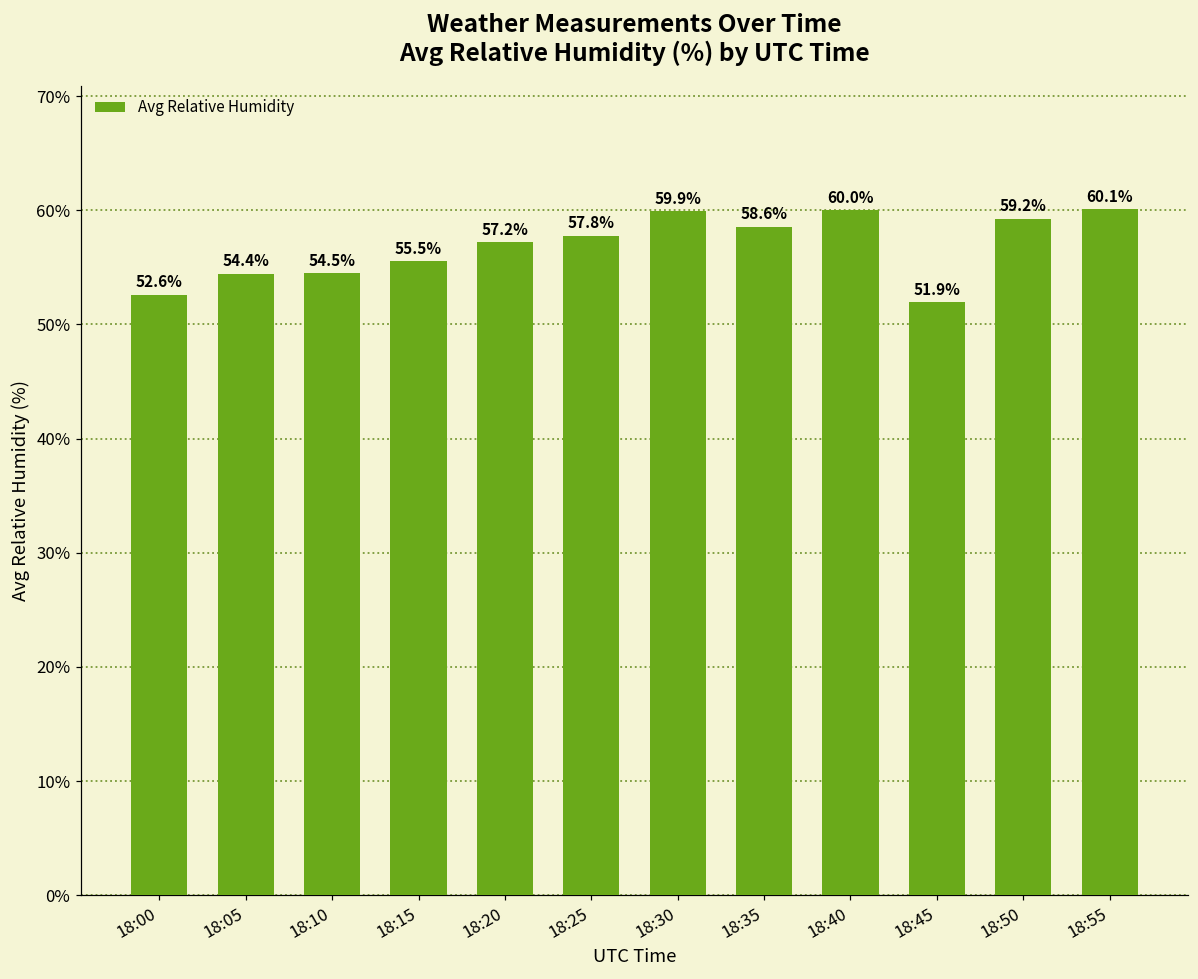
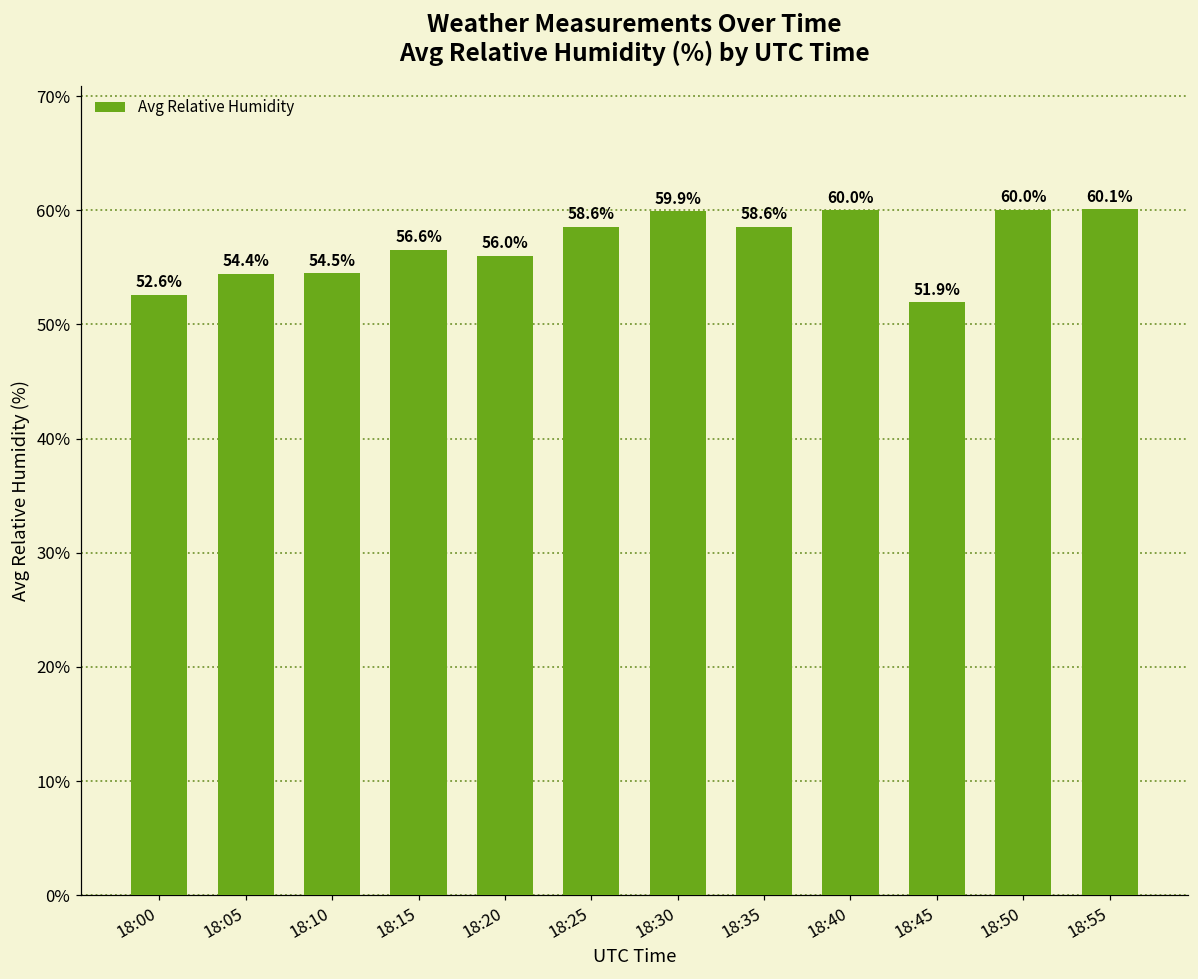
  {
    "18:00": "52.6%",
    "18:05": "54.4%",
    "18:10": "54.5%",
-   "18:15": "55.5%",
-   "18:20": "57.2%",
-   "18:25": "57.8%",
+   "18:15": "56.6%",
+   "18:20": "56.0%",
+   "18:25": "58.6%",
    "18:30": "59.9%",
    "18:35": "58.6%",
    "18:40": "60.0%",
    "18:45": "51.9%",
-   "18:50": "59.2%",
+   "18:50": "60.0%",
    "18:55": "60.1%"
  }
